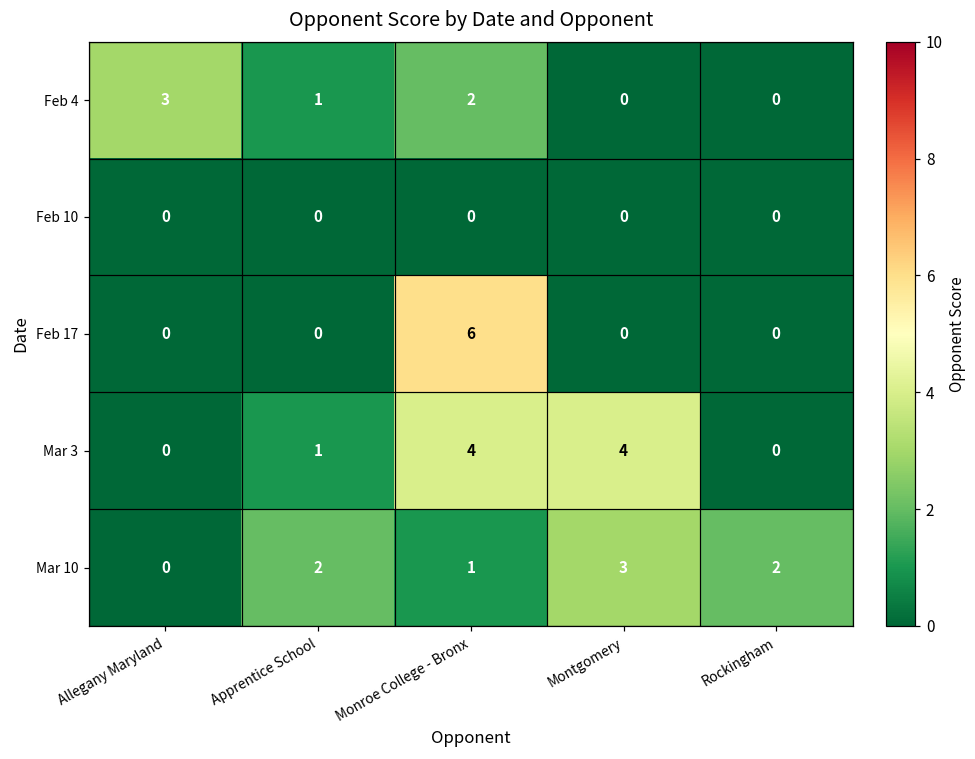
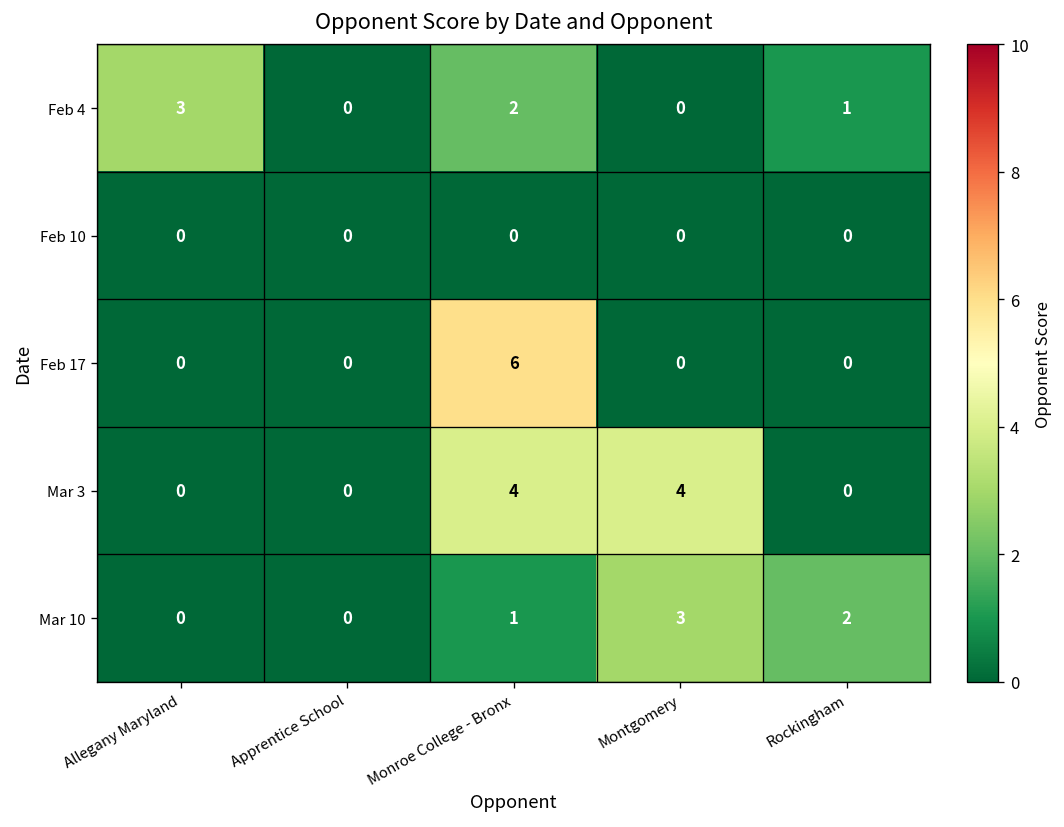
  {
    "Feb 4": {
      "Allegany Maryland": 3,
-     "Apprentice School": 1,
+     "Apprentice School": 0,
      "Monroe College - Bronx": 2,
      "Montgomery": 0,
-     "Rockingham": 0
+     "Rockingham": 1
    },
    "Feb 10": {
      "Allegany Maryland": 0,
      "Apprentice School": 0,
      "Monroe College - Bronx": 0,
      "Montgomery": 0,
      "Rockingham": 0
    },
    "Feb 17": {
      "Allegany Maryland": 0,
      "Apprentice School": 0,
      "Monroe College - Bronx": 6,
      "Montgomery": 0,
      "Rockingham": 0
    },
    "Mar 3": {
      "Allegany Maryland": 0,
-     "Apprentice School": 1,
+     "Apprentice School": 0,
      "Monroe College - Bronx": 4,
      "Montgomery": 4,
      "Rockingham": 0
    },
    "Mar 10": {
      "Allegany Maryland": 0,
-     "Apprentice School": 2,
+     "Apprentice School": 0,
      "Monroe College - Bronx": 1,
      "Montgomery": 3,
      "Rockingham": 2
    }
  }
